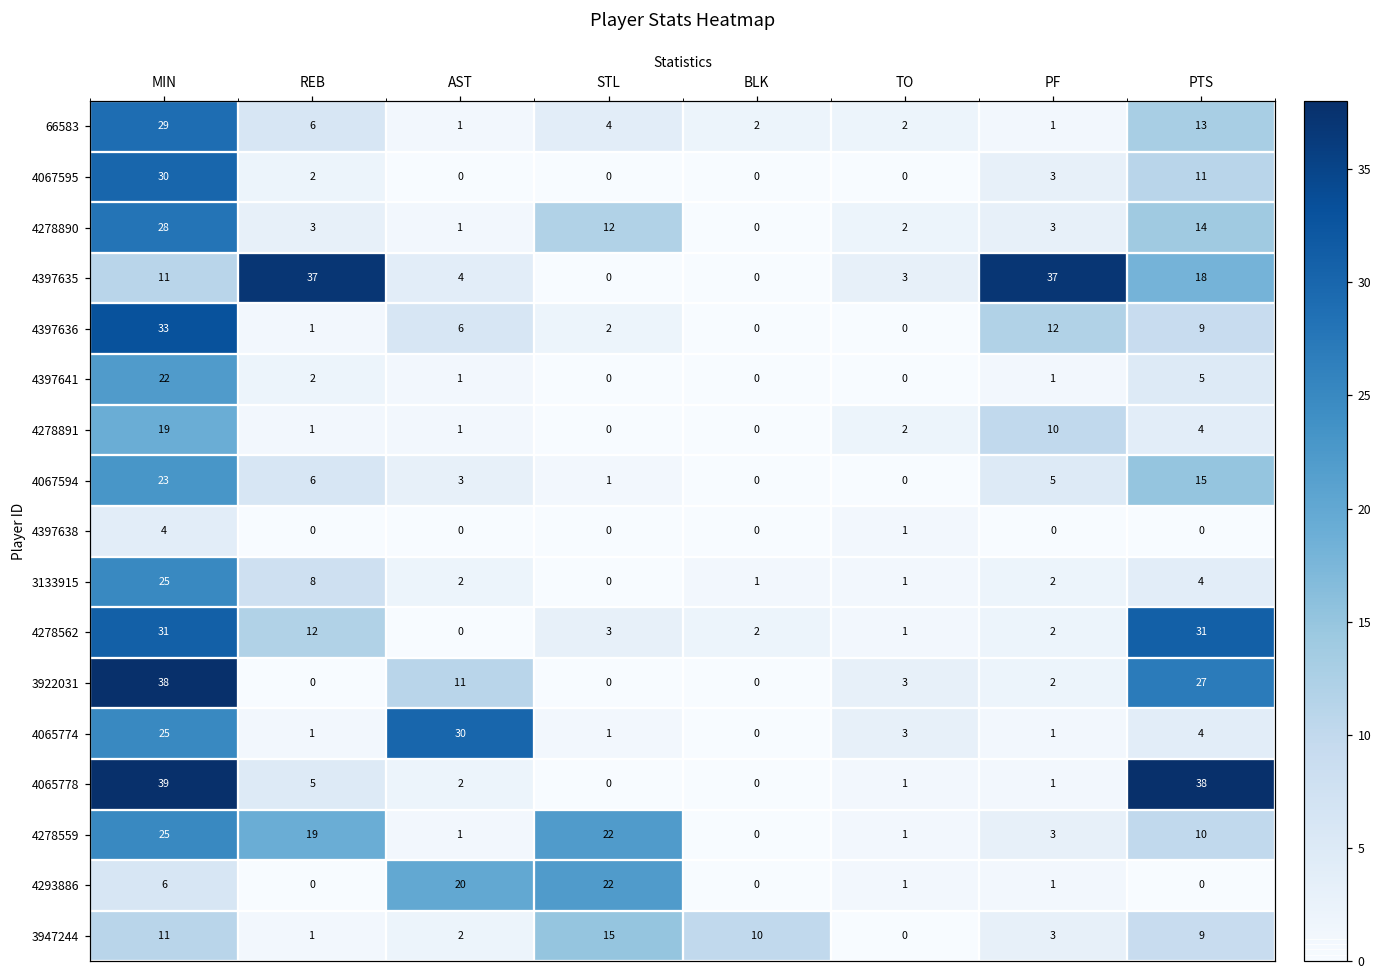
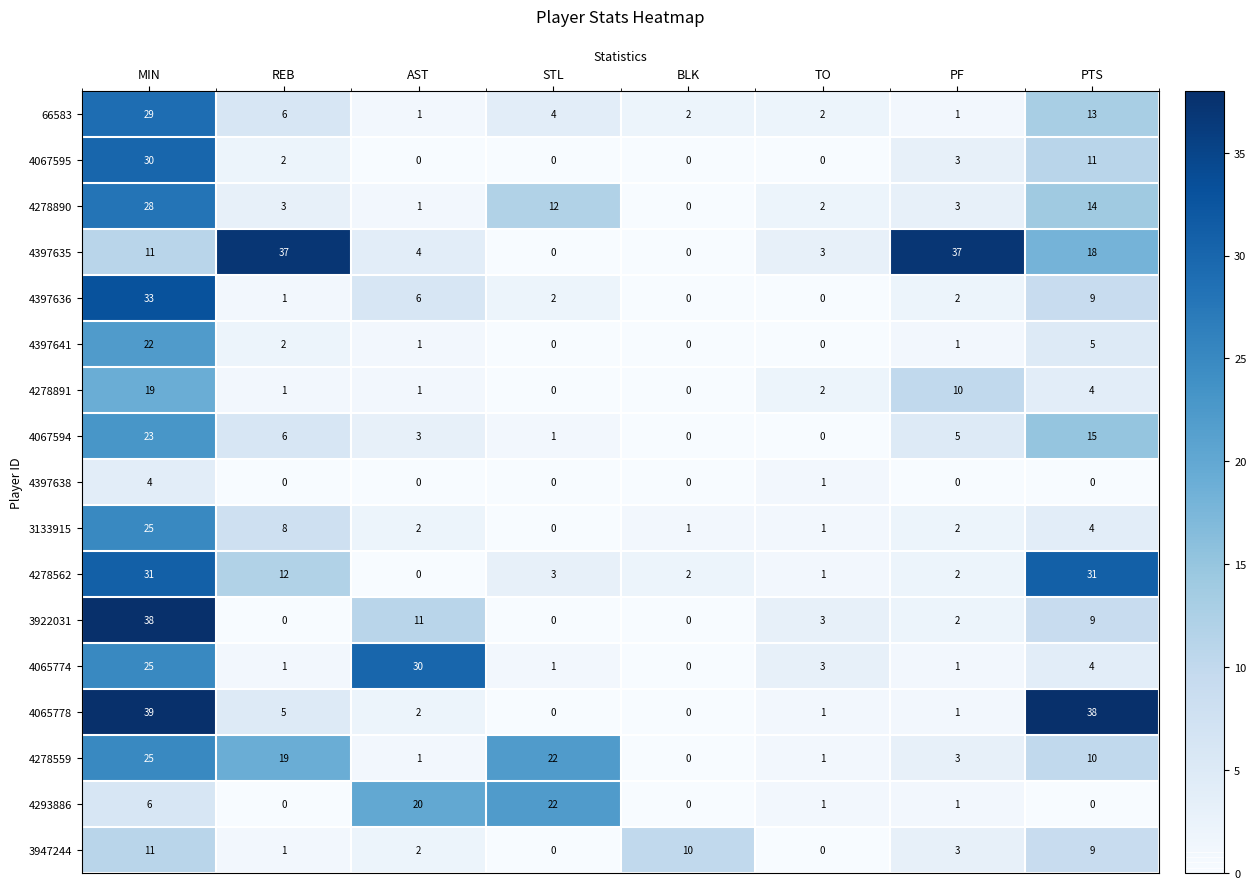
  {
    "66583": {
      "MIN": 29,
      "REB": 6,
      "AST": 1,
      "STL": 4,
      "BLK": 2,
      "TO": 2,
      "PF": 1,
      "PTS": 13
    },
    "4067595": {
      "MIN": 30,
      "REB": 2,
      "AST": 0,
      "STL": 0,
      "BLK": 0,
      "TO": 0,
      "PF": 3,
      "PTS": 11
    },
    "4278890": {
      "MIN": 28,
      "REB": 3,
      "AST": 1,
      "STL": 12,
      "BLK": 0,
      "TO": 2,
      "PF": 3,
      "PTS": 14
    },
    "4397635": {
      "MIN": 11,
      "REB": 37,
      "AST": 4,
      "STL": 0,
      "BLK": 0,
      "TO": 3,
      "PF": 37,
      "PTS": 18
    },
    "4397636": {
      "MIN": 33,
      "REB": 1,
      "AST": 6,
      "STL": 2,
      "BLK": 0,
      "TO": 0,
-     "PF": 12,
+     "PF": 2,
      "PTS": 9
    },
    "4397641": {
      "MIN": 22,
      "REB": 2,
      "AST": 1,
      "STL": 0,
      "BLK": 0,
      "TO": 0,
      "PF": 1,
      "PTS": 5
    },
    "4278891": {
      "MIN": 19,
      "REB": 1,
      "AST": 1,
      "STL": 0,
      "BLK": 0,
      "TO": 2,
      "PF": 10,
      "PTS": 4
    },
    "4067594": {
      "MIN": 23,
      "REB": 6,
      "AST": 3,
      "STL": 1,
      "BLK": 0,
      "TO": 0,
      "PF": 5,
      "PTS": 15
    },
    "4397638": {
      "MIN": 4,
      "REB": 0,
      "AST": 0,
      "STL": 0,
      "BLK": 0,
      "TO": 1,
      "PF": 0,
      "PTS": 0
    },
    "3133915": {
      "MIN": 25,
      "REB": 8,
      "AST": 2,
      "STL": 0,
      "BLK": 1,
      "TO": 1,
      "PF": 2,
      "PTS": 4
    },
    "4278562": {
      "MIN": 31,
      "REB": 12,
      "AST": 0,
      "STL": 3,
      "BLK": 2,
      "TO": 1,
      "PF": 2,
      "PTS": 31
    },
    "3922031": {
      "MIN": 38,
      "REB": 0,
      "AST": 11,
      "STL": 0,
      "BLK": 0,
      "TO": 3,
      "PF": 2,
-     "PTS": 27
+     "PTS": 9
    },
    "4065774": {
      "MIN": 25,
      "REB": 1,
      "AST": 30,
      "STL": 1,
      "BLK": 0,
      "TO": 3,
      "PF": 1,
      "PTS": 4
    },
    "4065778": {
      "MIN": 39,
      "REB": 5,
      "AST": 2,
      "STL": 0,
      "BLK": 0,
      "TO": 1,
      "PF": 1,
      "PTS": 38
    },
    "4278559": {
      "MIN": 25,
      "REB": 19,
      "AST": 1,
      "STL": 22,
      "BLK": 0,
      "TO": 1,
      "PF": 3,
      "PTS": 10
    },
    "4293886": {
      "MIN": 6,
      "REB": 0,
      "AST": 20,
      "STL": 22,
      "BLK": 0,
      "TO": 1,
      "PF": 1,
      "PTS": 0
    },
    "3947244": {
      "MIN": 11,
      "REB": 1,
      "AST": 2,
-     "STL": 15,
+     "STL": 0,
      "BLK": 10,
      "TO": 0,
      "PF": 3,
      "PTS": 9
    }
  }
